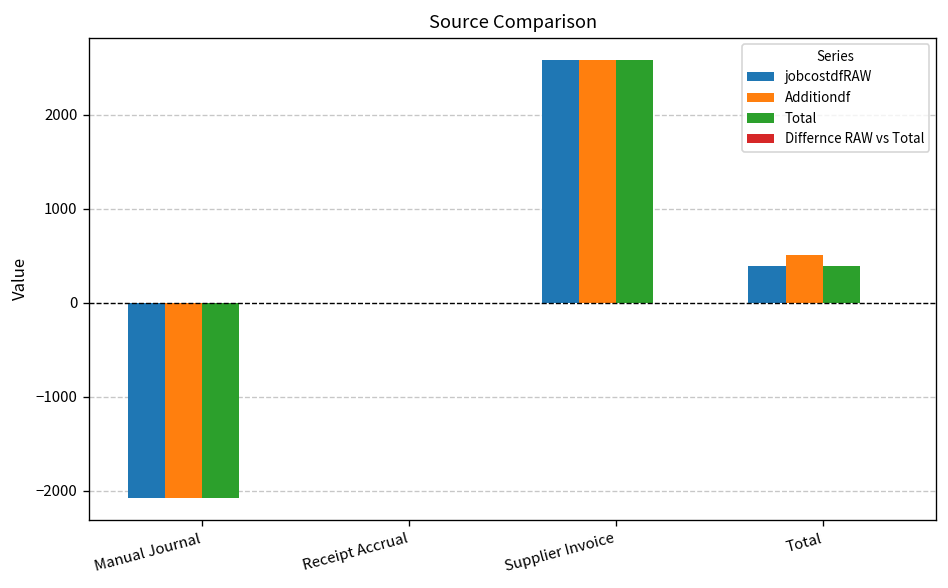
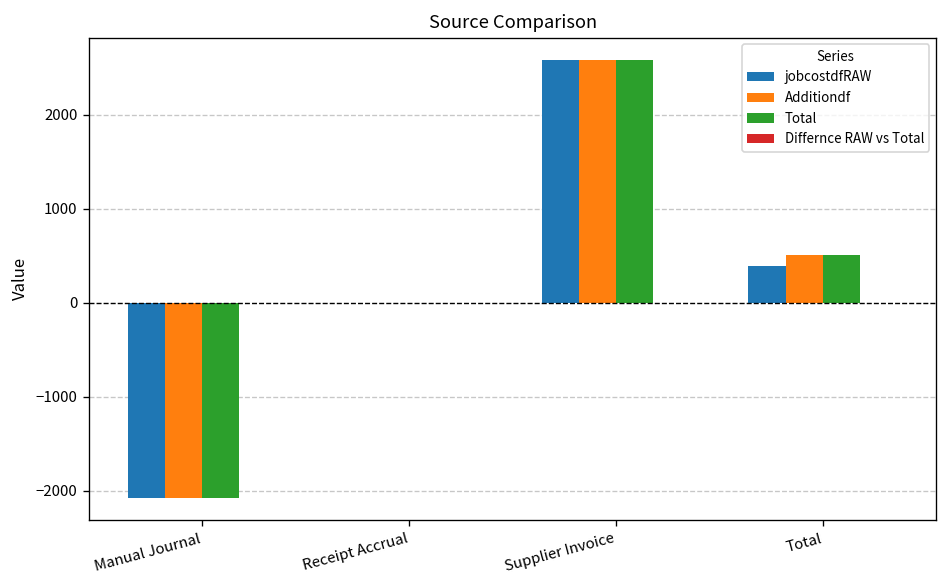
  {
    "jobcostdfRAW": {
      "Manual Journal": -2100,
      "Receipt Accrual": 0,
      "Supplier Invoice": 2600,
      "Total": 400
    },
    "Additiondf": {
      "Manual Journal": -2100,
      "Receipt Accrual": 0,
      "Supplier Invoice": 2600,
      "Total": 500
    },
    "Total": {
      "Manual Journal": -2100,
      "Receipt Accrual": 0,
      "Supplier Invoice": 2600,
-     "Total": 400
+     "Total": 500
    },
    "Differnce RAW vs Total": {
      "Manual Journal": 0,
      "Receipt Accrual": 0,
      "Supplier Invoice": 0,
      "Total": 0
    }
  }
